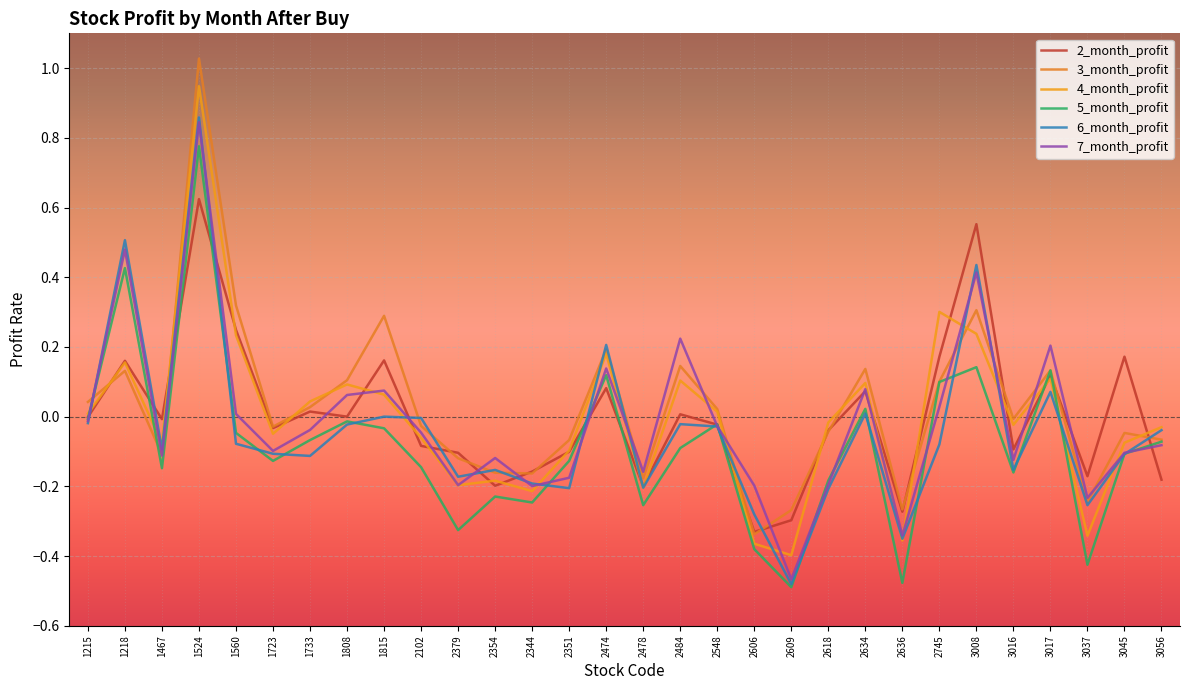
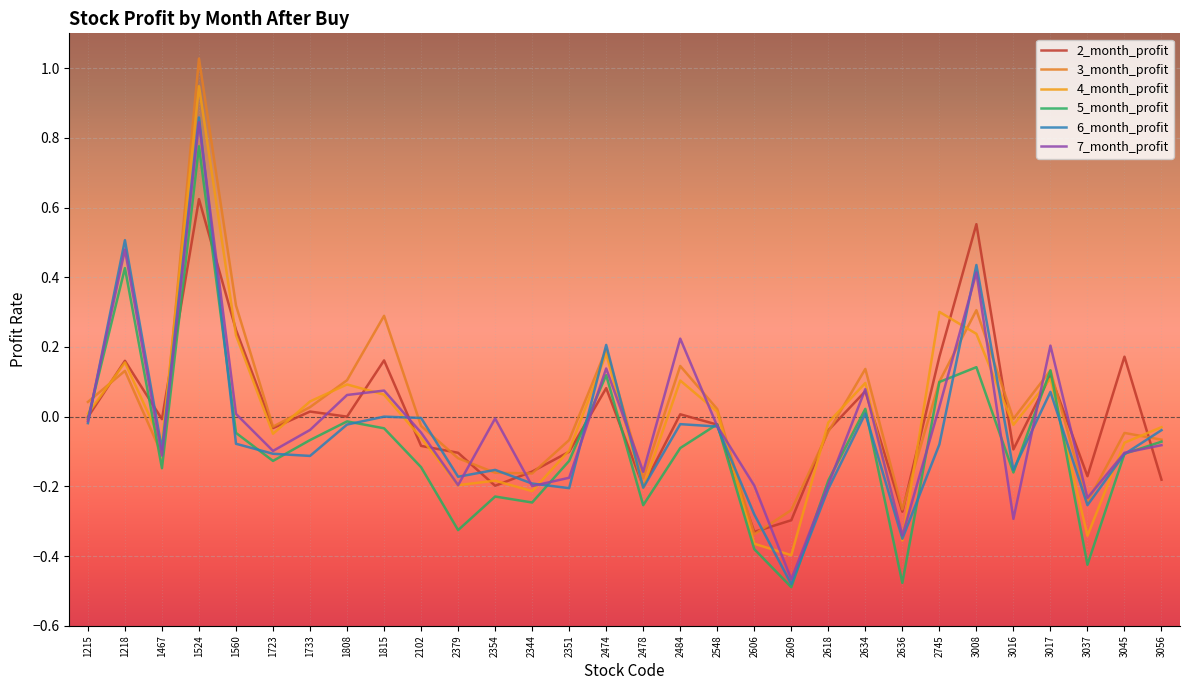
  {
    "2_month_profit": {
      "1467": -0.01,
      "1524": 0.62,
      "1560": 0.25,
      "1733": 0.01,
      "1808": 0.00,
      "1815": 0.16,
      "2102": -0.08,
      "2379": -0.10,
      "2354": -0.20,
      "2474": 0.08,
      "2484": 0.01,
      "2609": -0.30,
      "2745": 0.17,
      "3008": 0.55,
      "3016": -0.09,
      "3017": 0.12,
      "3037": -0.17,
      "3045": 0.17,
      "3056": -0.18
    },
    "5_month_profit": {
      "1218": 0.43,
      "1467": -0.15,
      "1524": 0.78,
      "1560": -0.05,
      "1723": -0.13,
      "1733": -0.07,
      "1808": -0.01,
      "1815": -0.03,
      "2102": -0.15,
      "2379": -0.33,
      "2354": -0.23,
      "2344": -0.25,
      "2351": -0.13,
      "2474": 0.12,
      "2478": -0.25,
      "2484": -0.09,
      "2606": -0.38,
      "2609": -0.49,
      "2618": -0.18,
      "2634": 0.02,
      "2636": -0.48,
      "3008": 0.14,
      "3016": -0.16,
      "3037": -0.42
    },
    "6_month_profit": {
      "1218": 0.51,
      "1467": -0.09,
      "1524": 0.86,
      "1560": -0.08,
      "1723": -0.11,
      "1733": -0.11,
      "1808": -0.02,
      "1815": 0.00,
      "2102": 0.00,
      "2379": -0.17,
      "2354": -0.15,
      "2351": -0.21,
      "2474": 0.21,
      "2484": -0.02,
      "2606": -0.28,
      "2609": -0.48,
      "2618": -0.21,
      "2634": 0.01,
      "2745": -0.08,
      "3008": 0.44,
      "3016": -0.15,
      "3017": 0.07,
      "3037": -0.25,
      "3056": -0.04
    },
    "7_month_profit": {
      "1218": 0.48,
      "1524": 0.84,
      "1560": 0.01,
      "1723": -0.10,
      "1733": -0.04,
      "1808": 0.06,
      "1815": 0.07,
      "2102": -0.05,
-     "2354": -0.12,
+     "2354": -0.01,
      "2351": -0.18,
      "2474": 0.14,
      "2478": -0.16,
      "2484": 0.22,
      "2606": -0.20,
      "2609": -0.47,
      "2618": -0.19,
      "2636": -0.34,
      "2745": 0.03,
      "3008": 0.41,
-     "3016": -0.12,
+     "3016": -0.29,
      "3017": 0.20,
      "3037": -0.23,
      "3056": -0.08
    }
  }
